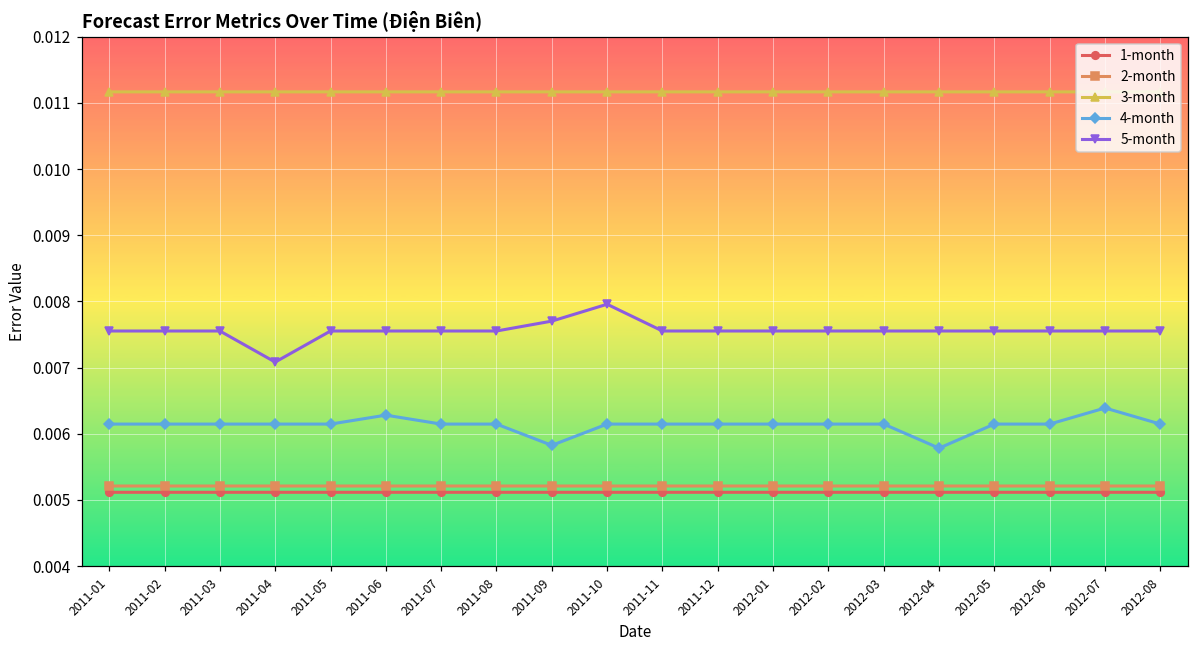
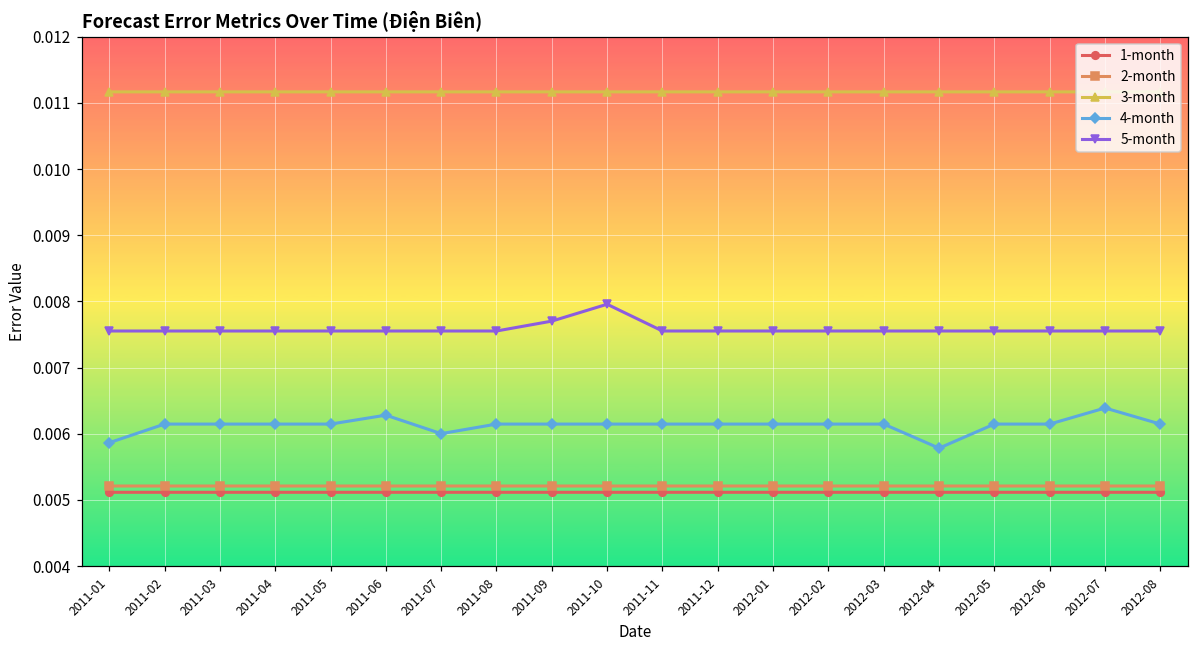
  {
    "4-month": {
-     "2011-01": 0.0061,
+     "2011-01": 0.0059,
      "2011-02": 0.0061,
      "2011-03": 0.0061,
      "2011-04": 0.0061,
      "2011-05": 0.0061,
      "2011-06": 0.0063,
-     "2011-07": 0.0061,
+     "2011-07": 0.0060,
      "2011-08": 0.0061,
-     "2011-09": 0.0058,
+     "2011-09": 0.0061,
      "2011-10": 0.0061,
      "2011-11": 0.0061,
      "2011-12": 0.0061,
      "2012-01": 0.0061,
      "2012-02": 0.0061,
      "2012-03": 0.0061,
      "2012-04": 0.0058,
      "2012-05": 0.0061,
      "2012-06": 0.0061,
      "2012-07": 0.0064,
      "2012-08": 0.0061
    },
    "5-month": {
      "2011-01": 0.0076,
      "2011-02": 0.0076,
      "2011-03": 0.0076,
-     "2011-04": 0.0071,
+     "2011-04": 0.0076,
      "2011-05": 0.0076,
      "2011-06": 0.0076,
      "2011-07": 0.0076,
      "2011-08": 0.0076,
      "2011-09": 0.0077,
      "2011-10": 0.0080,
      "2011-11": 0.0076,
      "2011-12": 0.0076,
      "2012-01": 0.0076,
      "2012-02": 0.0076,
      "2012-03": 0.0076,
      "2012-04": 0.0076,
      "2012-05": 0.0076,
      "2012-06": 0.0076,
      "2012-07": 0.0076,
      "2012-08": 0.0076
    }
  }
